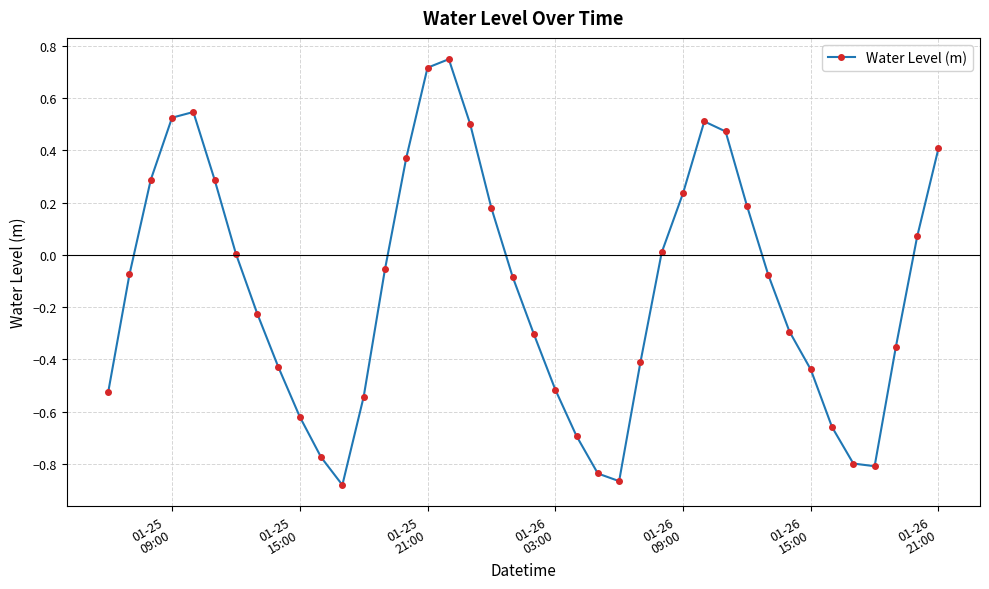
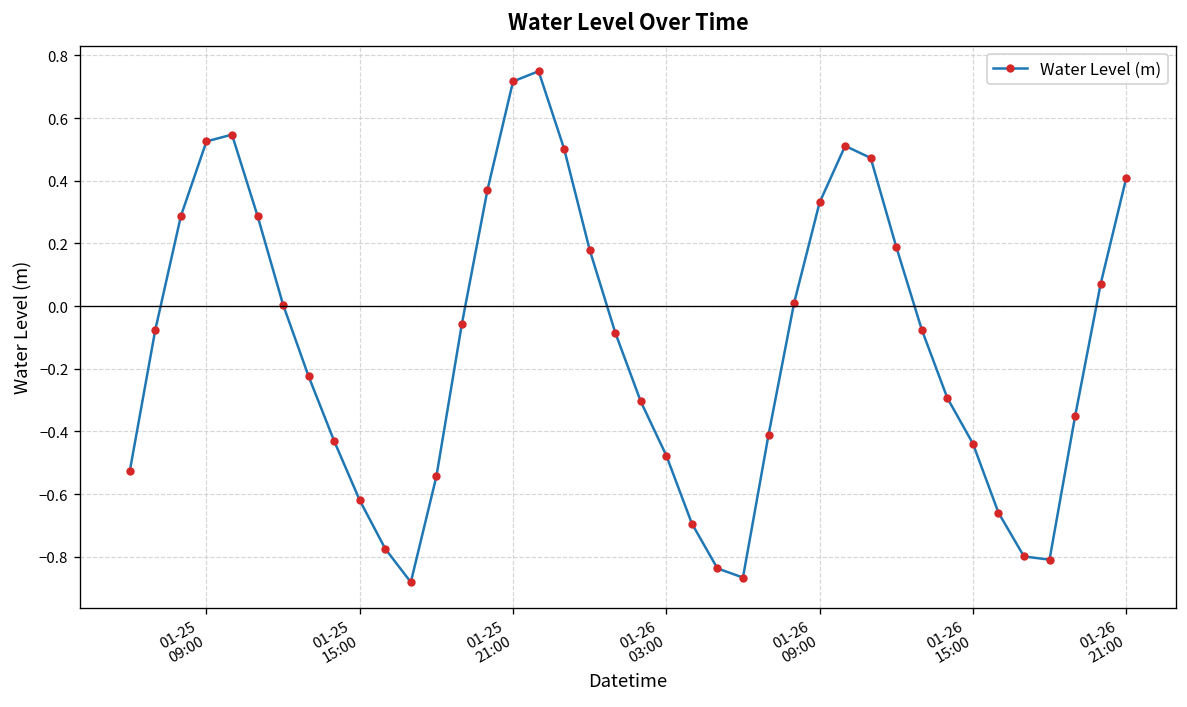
  {
    "01-25 09:00": 0.53,
    "01-25 15:00": -0.62,
    "01-25 21:00": 0.72,
-   "01-26 03:00": -0.52,
-   "01-26 09:00": 0.24,
+   "01-26 03:00": -0.48,
+   "01-26 09:00": 0.33,
    "01-26 15:00": -0.44,
    "01-26 21:00": 0.41
  }
